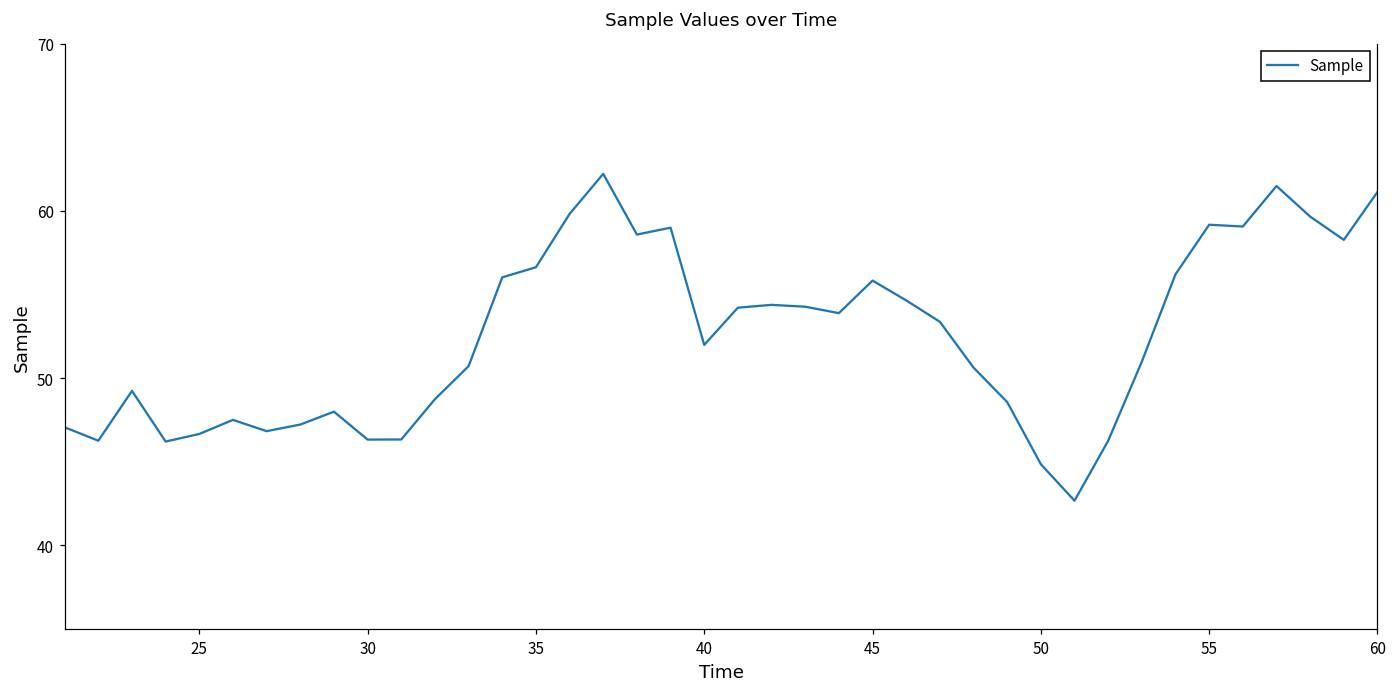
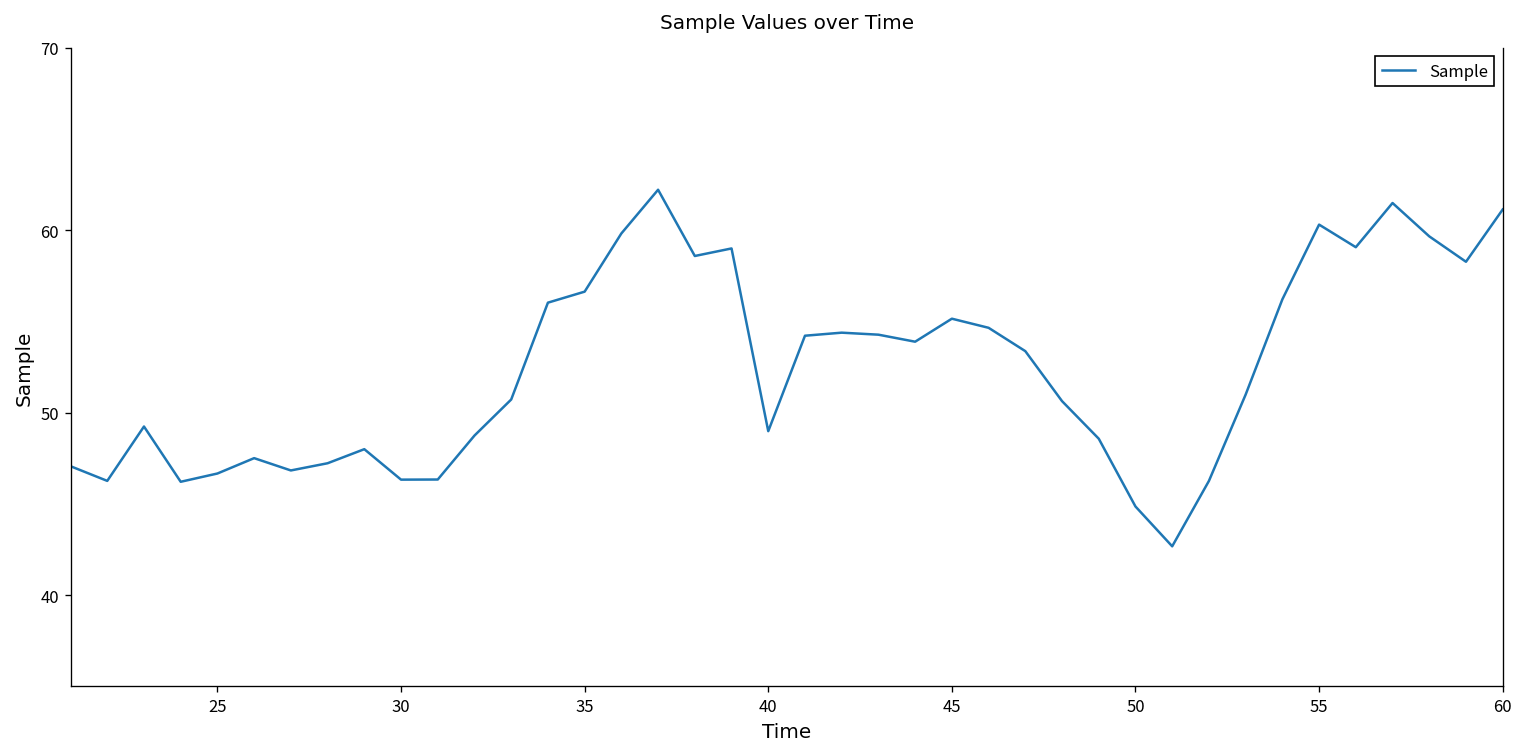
  {
    "25": 46.7,
    "30": 46.3,
    "35": 56.6,
-   "40": 52.0,
-   "45": 55.8,
+   "40": 49.0,
+   "45": 55.2,
    "50": 44.9,
-   "55": 59.2,
+   "55": 60.3,
    "60": 61.1
  }
